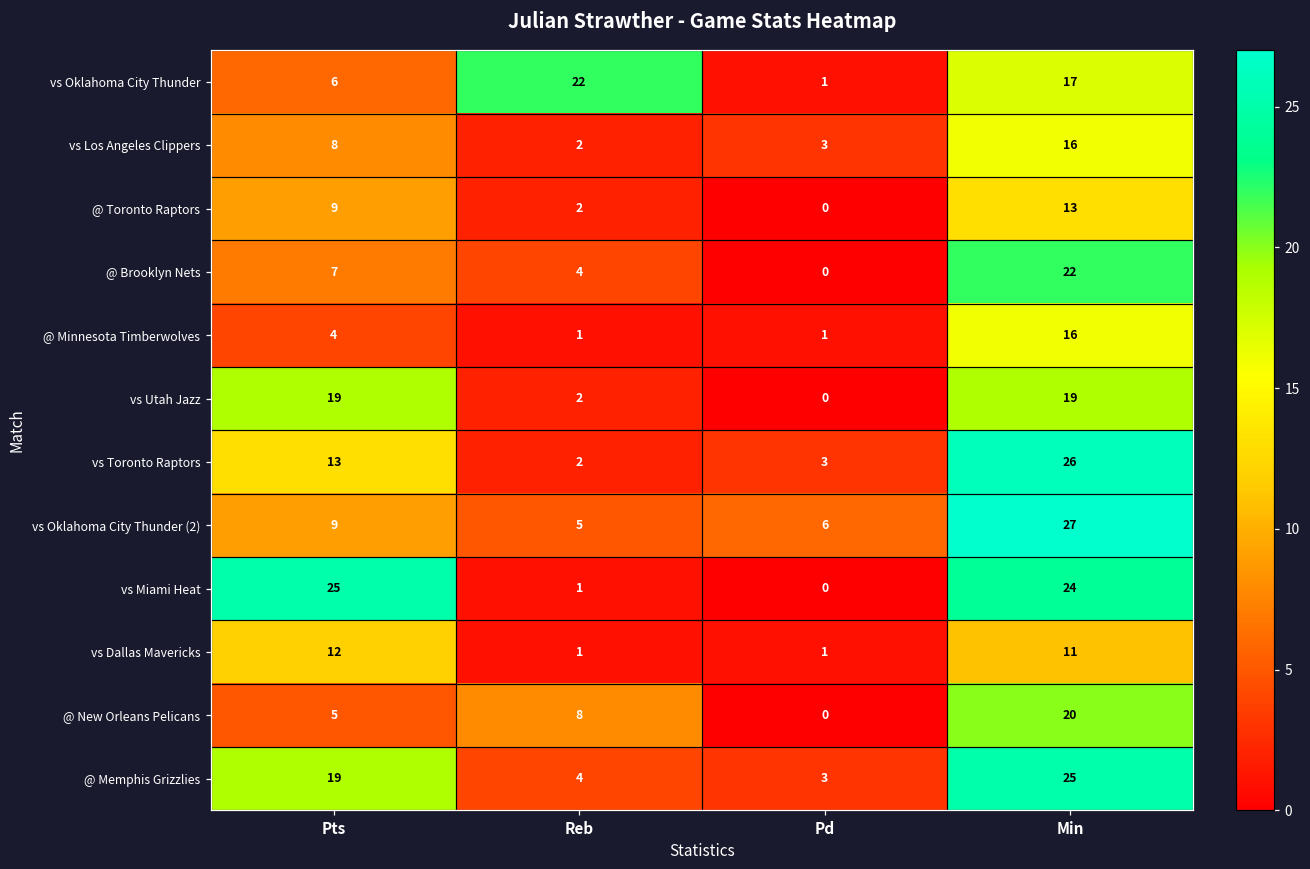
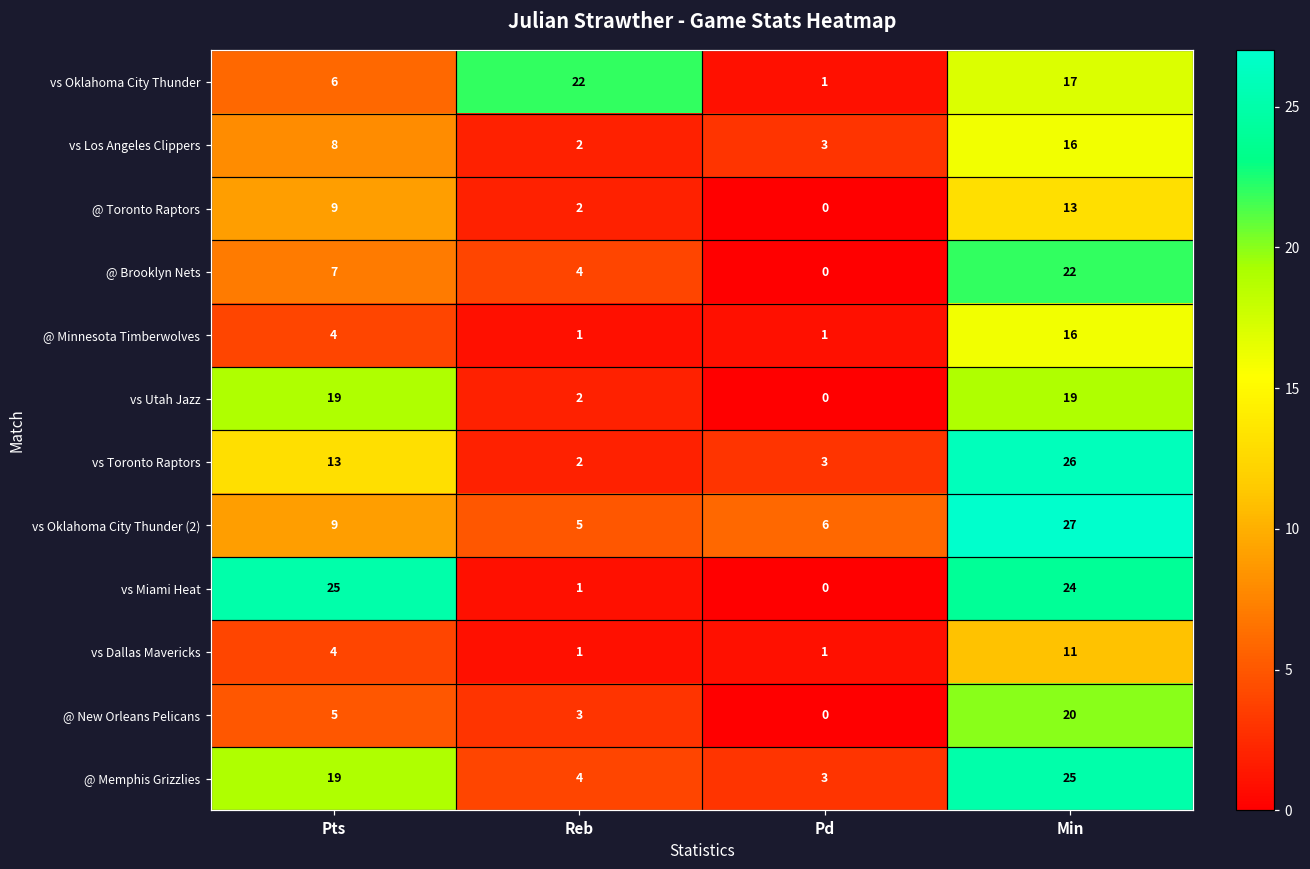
  {
    "vs Oklahoma City Thunder": {
      "Pts": 6,
      "Reb": 22,
      "Pd": 1,
      "Min": 17
    },
    "vs Los Angeles Clippers": {
      "Pts": 8,
      "Reb": 2,
      "Pd": 3,
      "Min": 16
    },
    "@ Toronto Raptors": {
      "Pts": 9,
      "Reb": 2,
      "Pd": 0,
      "Min": 13
    },
    "@ Brooklyn Nets": {
      "Pts": 7,
      "Reb": 4,
      "Pd": 0,
      "Min": 22
    },
    "@ Minnesota Timberwolves": {
      "Pts": 4,
      "Reb": 1,
      "Pd": 1,
      "Min": 16
    },
    "vs Utah Jazz": {
      "Pts": 19,
      "Reb": 2,
      "Pd": 0,
      "Min": 19
    },
    "vs Toronto Raptors": {
      "Pts": 13,
      "Reb": 2,
      "Pd": 3,
      "Min": 26
    },
    "vs Oklahoma City Thunder (2)": {
      "Pts": 9,
      "Reb": 5,
      "Pd": 6,
      "Min": 27
    },
    "vs Miami Heat": {
      "Pts": 25,
      "Reb": 1,
      "Pd": 0,
      "Min": 24
    },
    "vs Dallas Mavericks": {
-     "Pts": 12,
+     "Pts": 4,
      "Reb": 1,
      "Pd": 1,
      "Min": 11
    },
    "@ New Orleans Pelicans": {
      "Pts": 5,
-     "Reb": 8,
+     "Reb": 3,
      "Pd": 0,
      "Min": 20
    },
    "@ Memphis Grizzlies": {
      "Pts": 19,
      "Reb": 4,
      "Pd": 3,
      "Min": 25
    }
  }
